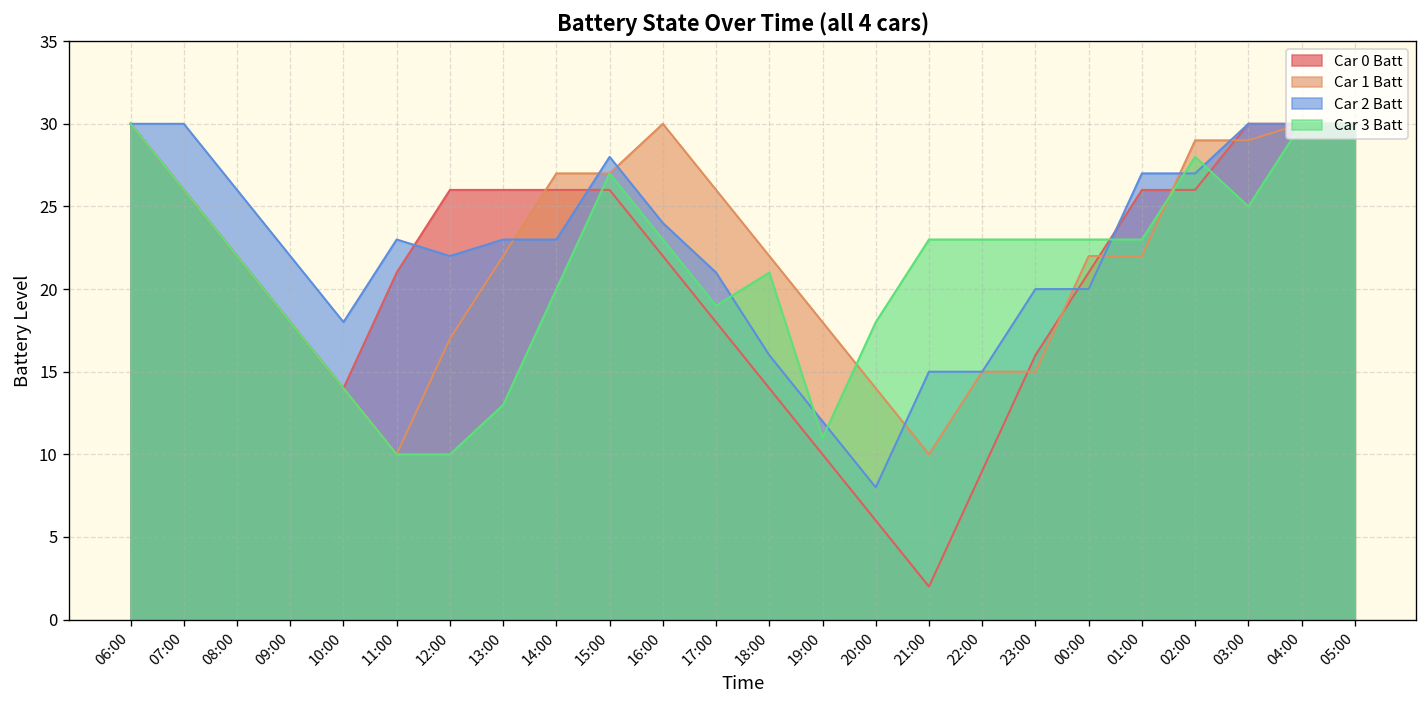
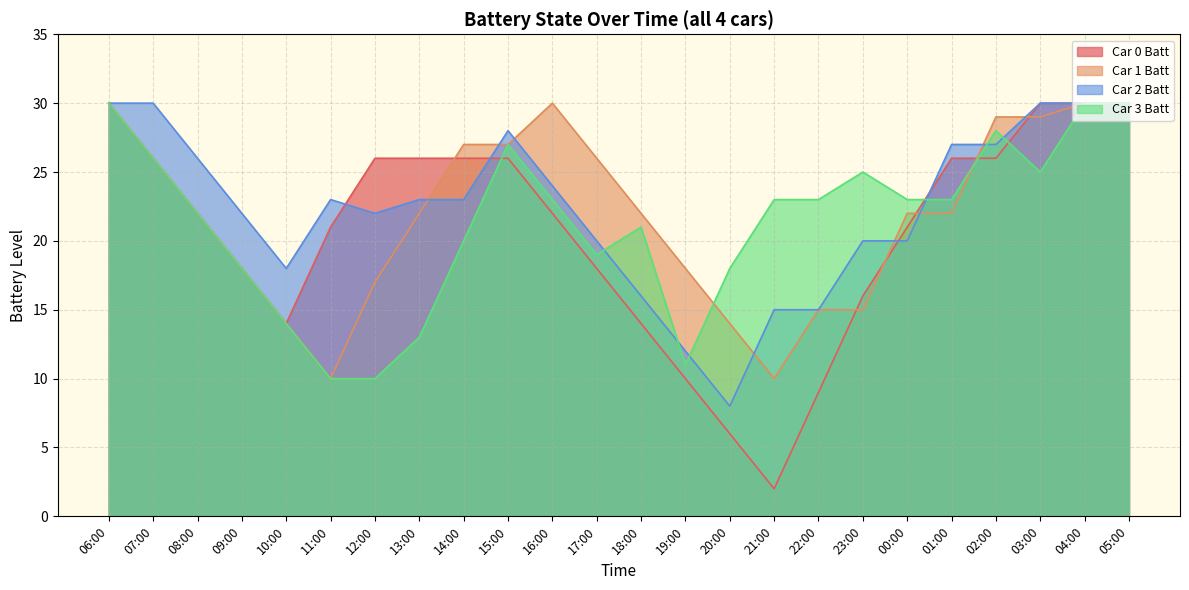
  {
    "Car 2 Batt": {
      "07:00": 30,
      "08:00": 26,
      "09:00": 22,
      "10:00": 18,
      "11:00": 23,
      "12:00": 22,
      "13:00": 23,
      "14:00": 23,
      "15:00": 28,
      "16:00": 24,
-     "17:00": 21,
+     "17:00": 20,
      "18:00": 16,
      "19:00": 12,
      "20:00": 8,
      "21:00": 15,
      "23:00": 20,
      "00:00": 20,
      "01:00": 27,
      "02:00": 27
    },
    "Car 3 Batt": {
      "12:00": 10,
      "13:00": 13,
      "14:00": 20,
      "16:00": 23,
      "17:00": 19,
      "18:00": 21,
      "19:00": 11,
      "20:00": 18,
      "21:00": 23,
      "22:00": 23,
-     "23:00": 23,
+     "23:00": 25,
      "00:00": 23,
      "01:00": 23,
      "02:00": 28,
      "03:00": 25
    }
  }
